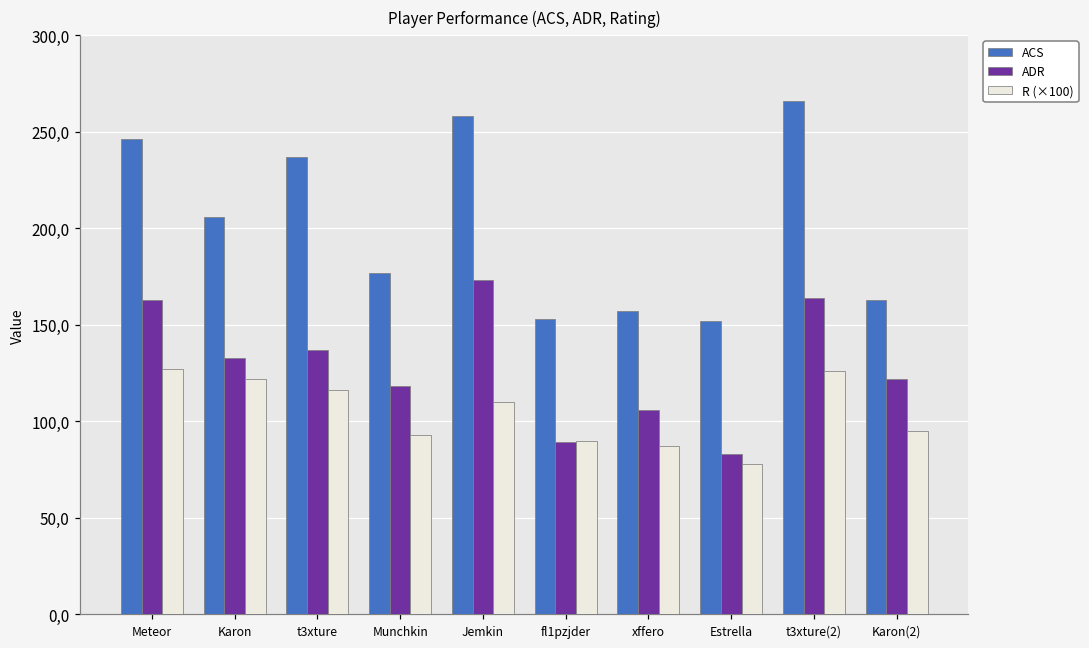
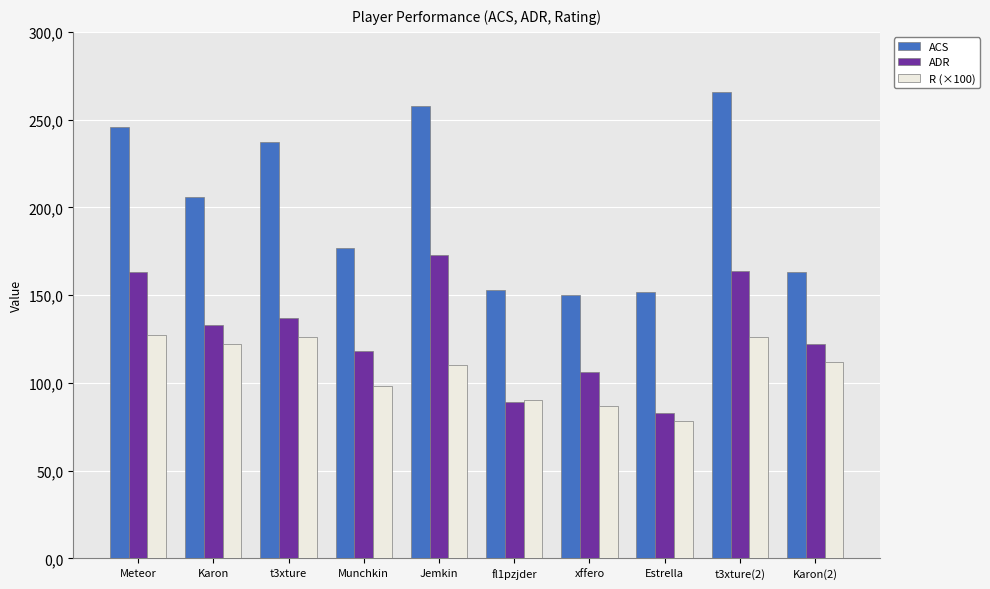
  {
    "ACS": {
      "Meteor": 2460,
      "Karon": 2060,
      "t3xture": 2370,
      "Munchkin": 1770,
      "Jemkin": 2580,
      "fl1pzjder": 1530,
-     "xffero": 1570,
+     "xffero": 1500,
      "Estrella": 1520,
      "t3xture(2)": 2660,
      "Karon(2)": 1630
    },
    "ADR": {
      "Meteor": 1630,
      "Karon": 1330,
      "t3xture": 1370,
      "Munchkin": 1180,
      "Jemkin": 1730,
      "fl1pzjder": 890,
      "xffero": 1060,
      "Estrella": 830,
      "t3xture(2)": 1640,
      "Karon(2)": 1220
    },
    "R (×100)": {
      "Meteor": 1270,
      "Karon": 1220,
-     "t3xture": 1160,
-     "Munchkin": 930,
+     "t3xture": 1260,
+     "Munchkin": 980,
      "Jemkin": 1100,
      "fl1pzjder": 900,
      "xffero": 870,
      "Estrella": 780,
      "t3xture(2)": 1260,
-     "Karon(2)": 950
+     "Karon(2)": 1120
    }
  }
